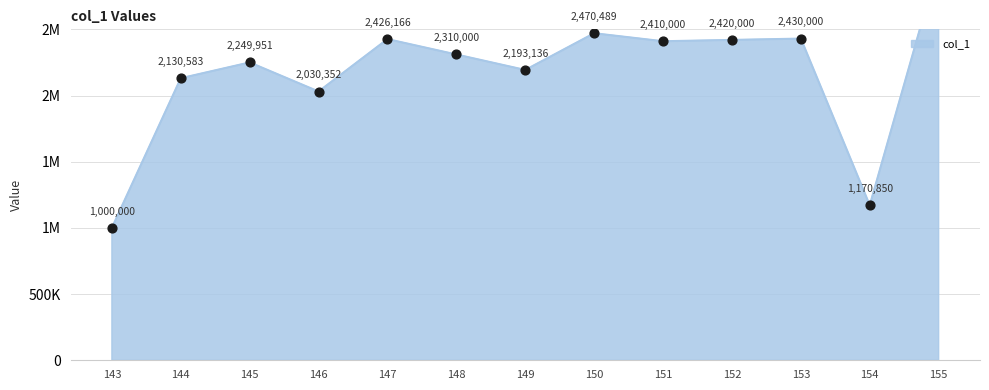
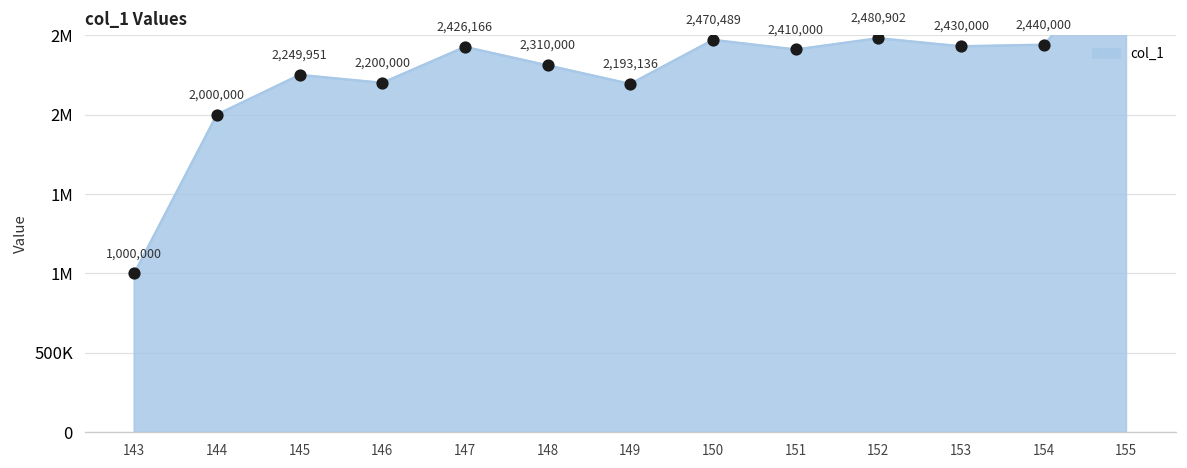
  {
    "143": "1,000,000",
-   "144": "2,130,583",
+   "144": "2,000,000",
    "145": "2,249,951",
-   "146": "2,030,352",
+   "146": "2,200,000",
    "147": "2,426,166",
    "148": "2,310,000",
    "149": "2,193,136",
    "150": "2,470,489",
    "151": "2,410,000",
-   "152": "2,420,000",
+   "152": "2,480,902",
    "153": "2,430,000",
-   "154": "1,170,850"
+   "154": "2,440,000"
  }
